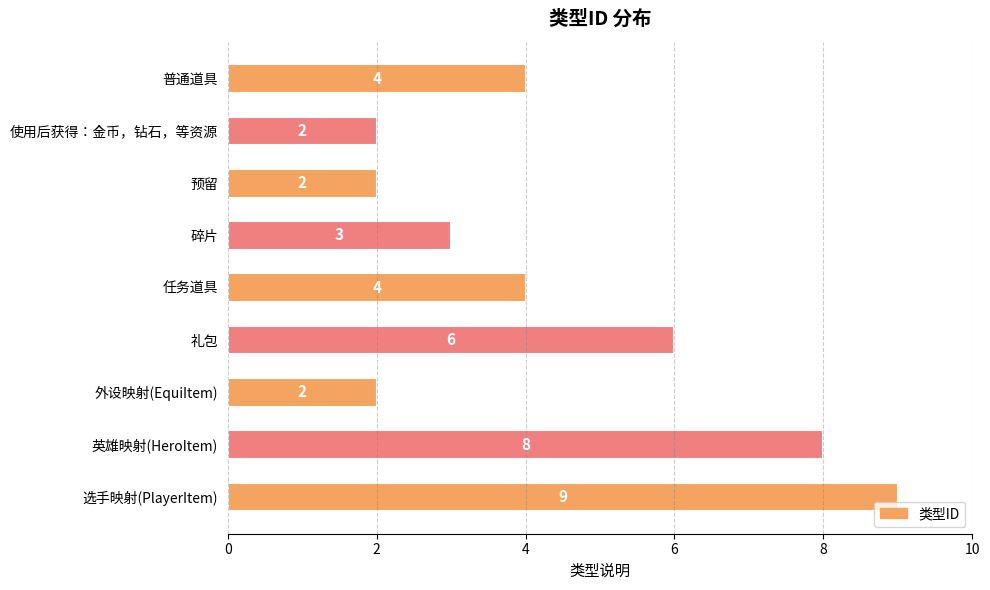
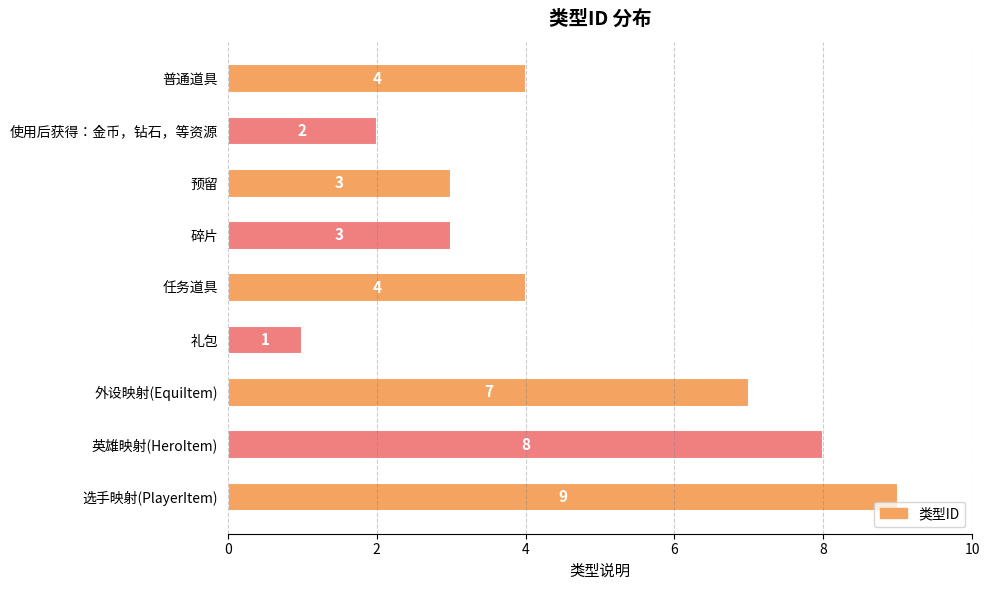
  {
    "普通道具": 4,
    "使用后获得：金币，钻石，等资源": 2,
-   "预留": 2,
+   "预留": 3,
    "碎片": 3,
    "任务道具": 4,
-   "礼包": 6,
-   "外设映射(EquiItem)": 2,
+   "礼包": 1,
+   "外设映射(EquiItem)": 7,
    "英雄映射(HeroItem)": 8,
    "选手映射(PlayerItem)": 9
  }
